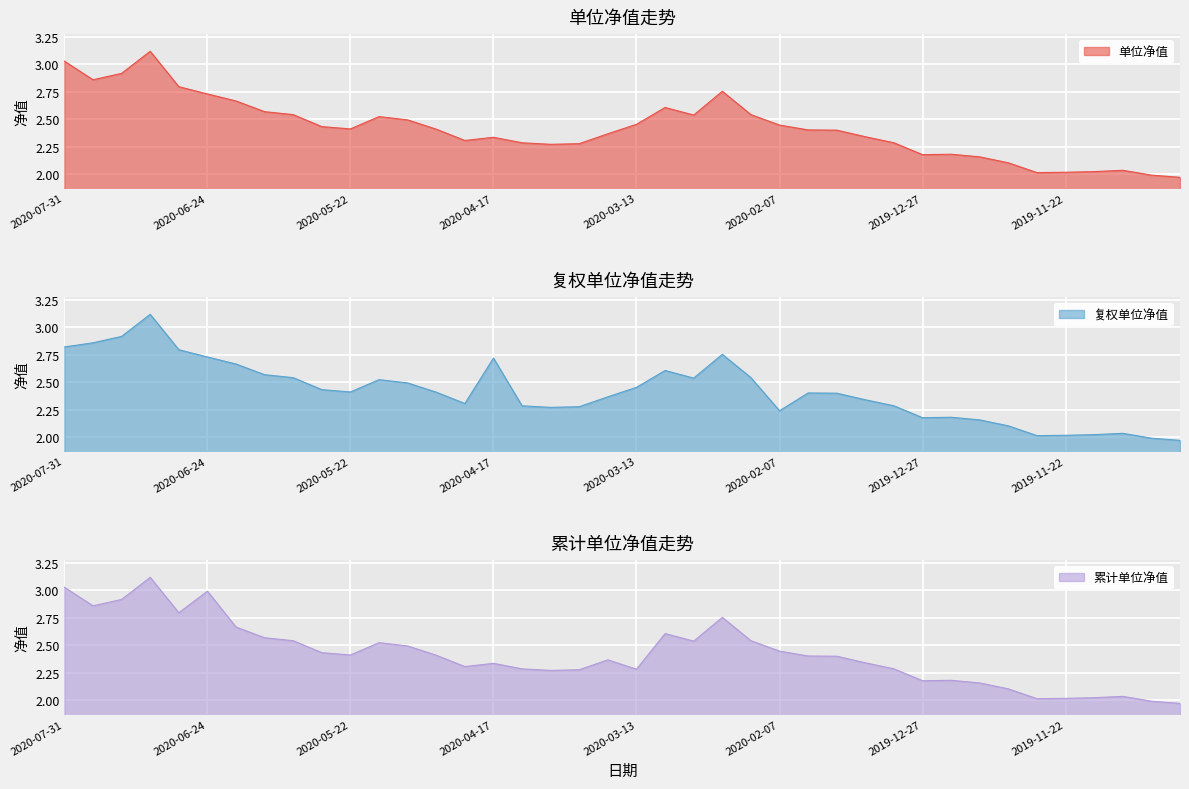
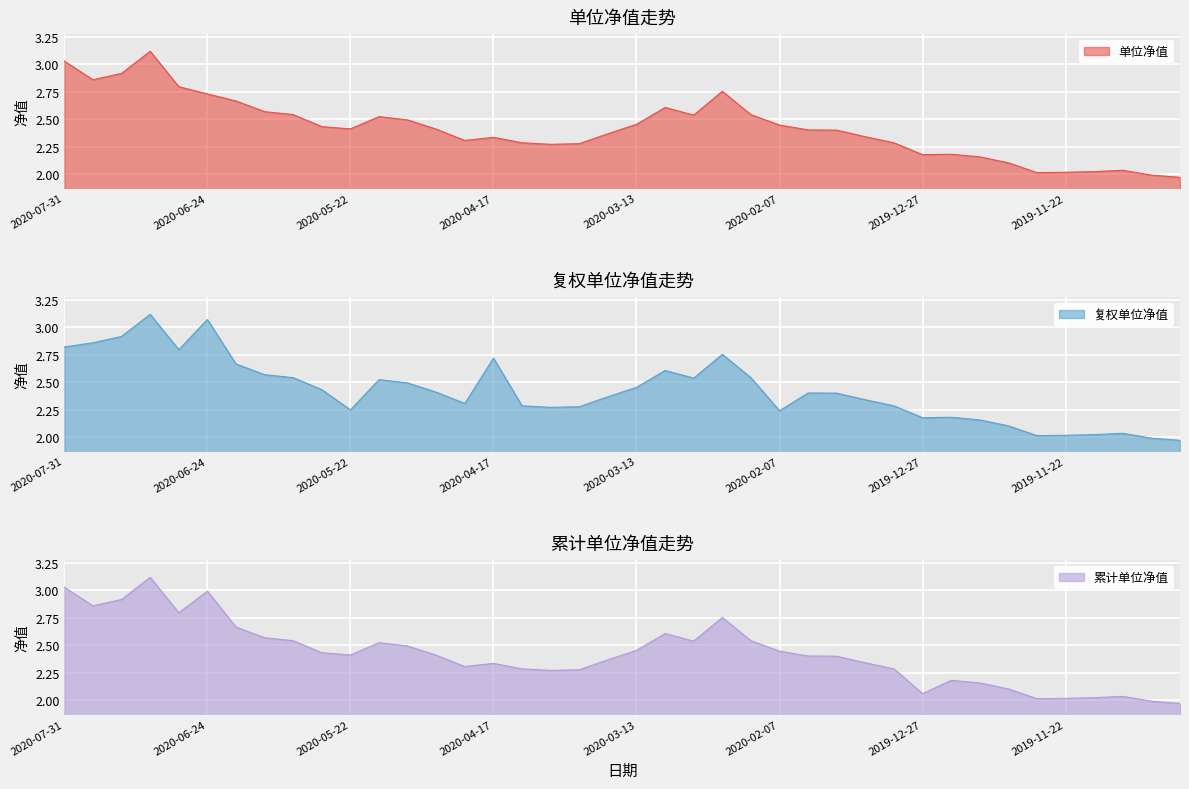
  {
    "单位净值走势": {
      "2020-07-31": 3.03,
      "2020-06-24": 2.73,
      "2020-05-22": 2.41,
      "2020-04-17": 2.34,
      "2020-03-13": 2.45,
      "2020-02-07": 2.45,
      "2019-12-27": 2.18,
      "2019-11-22": 2.02
    },
    "复权单位净值走势": {
      "2020-07-31": 2.82,
-     "2020-06-24": 2.73,
-     "2020-05-22": 2.41,
+     "2020-06-24": 3.07,
+     "2020-05-22": 2.25,
      "2020-04-17": 2.72,
      "2020-03-13": 2.45,
      "2020-02-07": 2.24,
      "2019-12-27": 2.18,
      "2019-11-22": 2.02
    },
    "累计单位净值走势": {
      "2020-07-31": 3.03,
      "2020-06-24": 2.99,
      "2020-05-22": 2.41,
      "2020-04-17": 2.34,
-     "2020-03-13": 2.28,
+     "2020-03-13": 2.45,
      "2020-02-07": 2.45,
-     "2019-12-27": 2.18,
+     "2019-12-27": 2.06,
      "2019-11-22": 2.02
    }
  }
